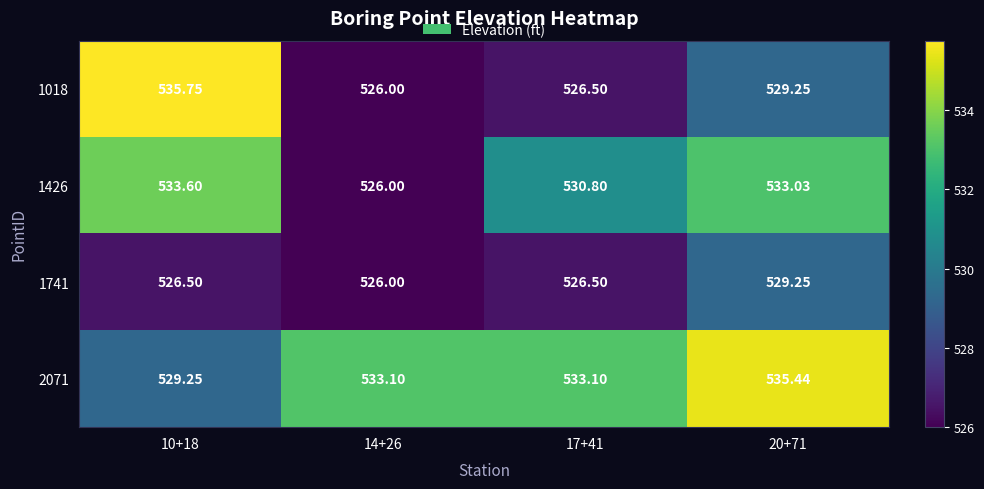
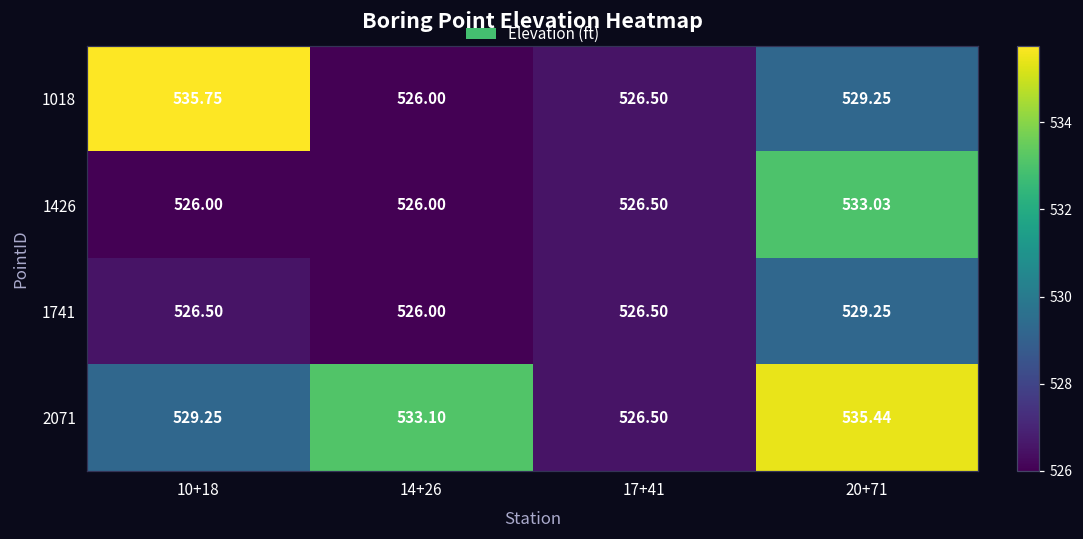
  {
    "1018": {
      "10+18": 535.75,
      "14+26": 526.00,
      "17+41": 526.50,
      "20+71": 529.25
    },
    "1426": {
-     "10+18": 533.60,
+     "10+18": 526.00,
      "14+26": 526.00,
-     "17+41": 530.80,
+     "17+41": 526.50,
      "20+71": 533.03
    },
    "1741": {
      "10+18": 526.50,
      "14+26": 526.00,
      "17+41": 526.50,
      "20+71": 529.25
    },
    "2071": {
      "10+18": 529.25,
      "14+26": 533.10,
-     "17+41": 533.10,
+     "17+41": 526.50,
      "20+71": 535.44
    }
  }
